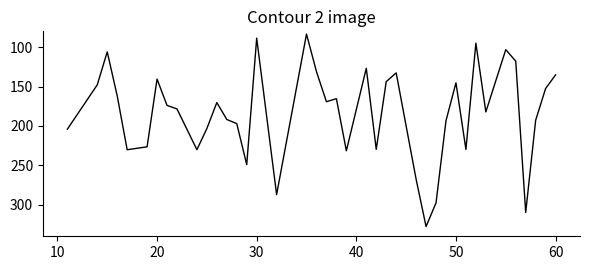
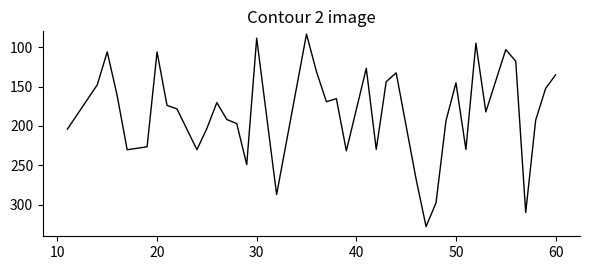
  {
-   "20": 140,
+   "20": 110,
    "30": 90,
    "50": 150,
    "60": 140
  }
